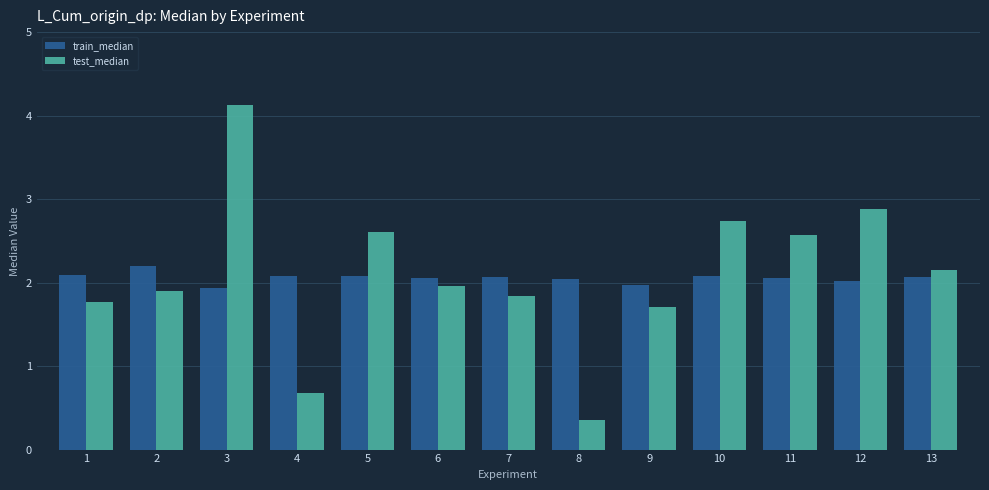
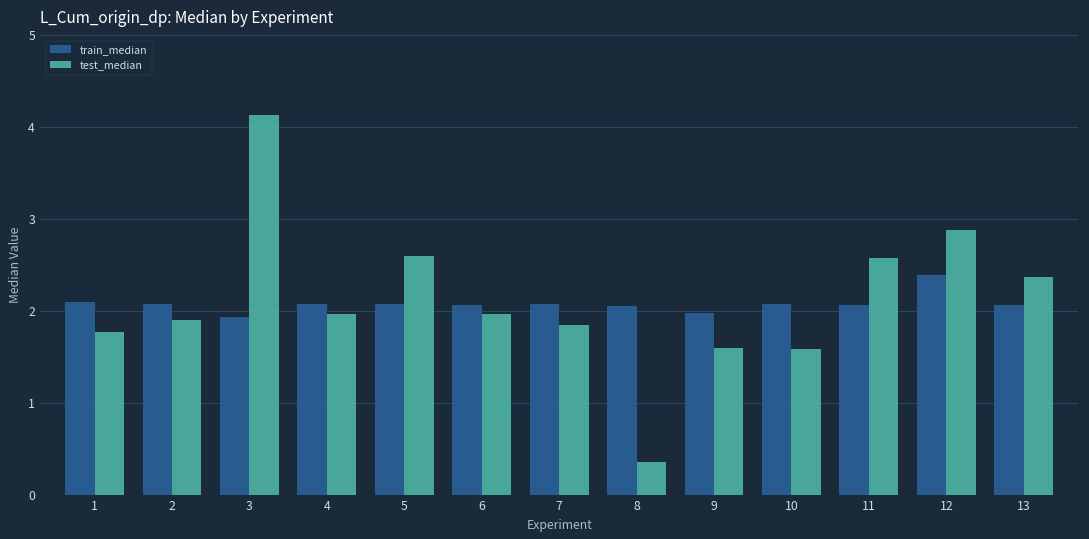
  {
    "train_median": {
      "1": 2.1,
-     "2": 2.2,
+     "2": 2.1,
      "3": 1.9,
      "4": 2.1,
      "5": 2.1,
      "6": 2.1,
      "7": 2.1,
      "8": 2.0,
      "9": 2.0,
      "10": 2.1,
      "11": 2.1,
-     "12": 2.0,
+     "12": 2.4,
      "13": 2.1
    },
    "test_median": {
      "1": 1.8,
      "2": 1.9,
      "3": 4.1,
-     "4": 0.7,
+     "4": 2.0,
      "5": 2.6,
      "6": 2.0,
      "7": 1.8,
      "8": 0.4,
-     "9": 1.7,
-     "10": 2.7,
+     "9": 1.6,
+     "10": 1.6,
      "11": 2.6,
      "12": 2.9,
-     "13": 2.1
+     "13": 2.4
    }
  }
